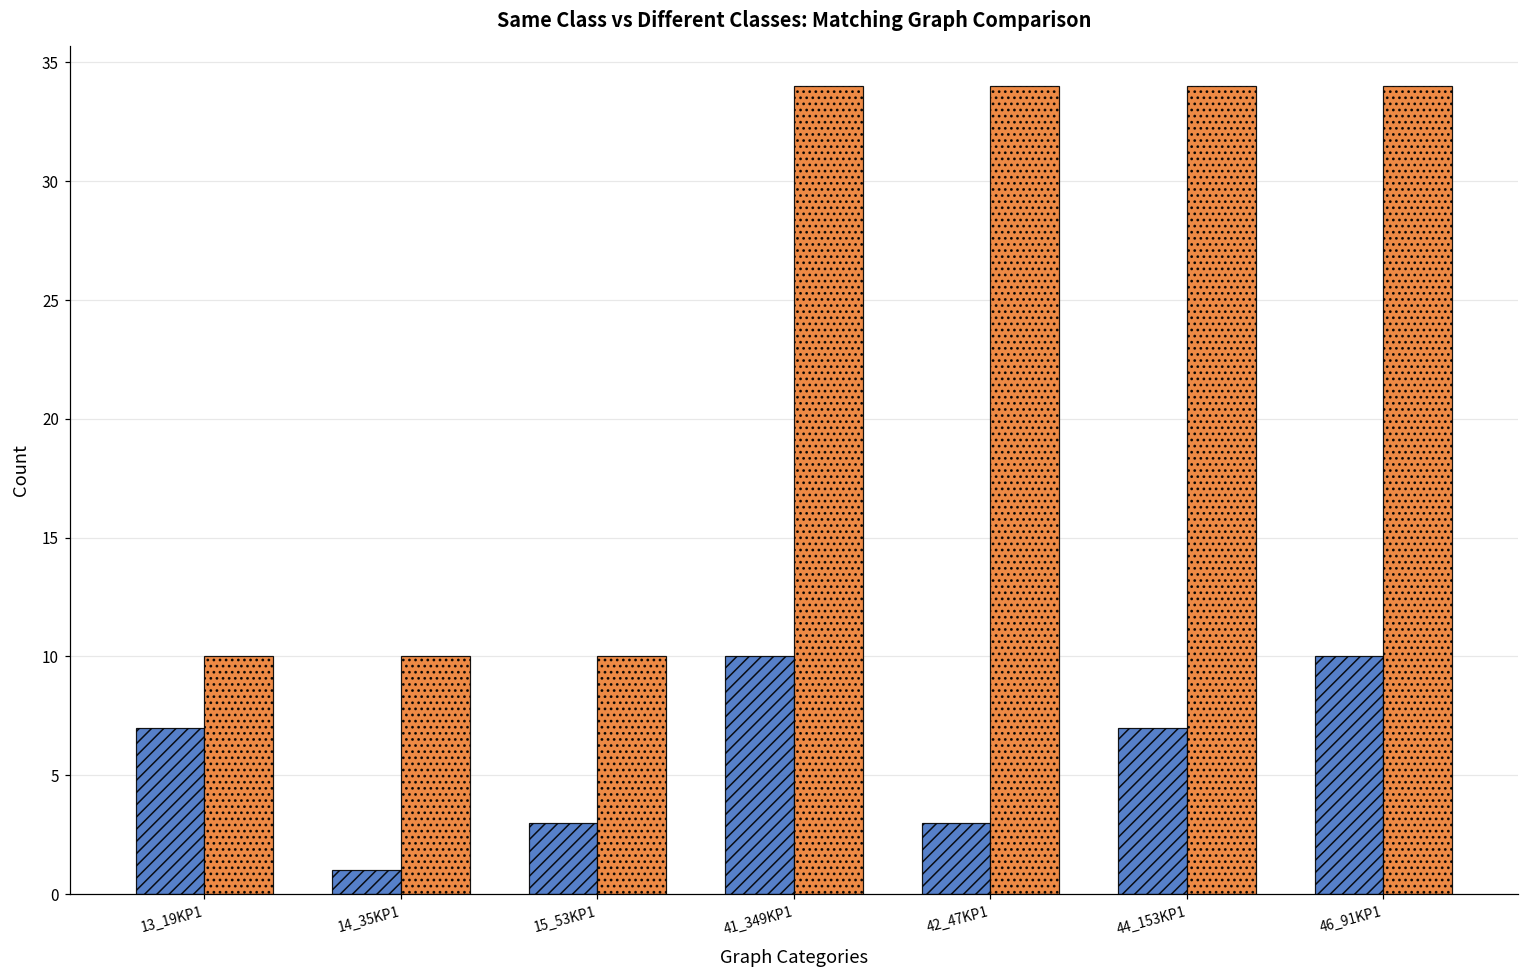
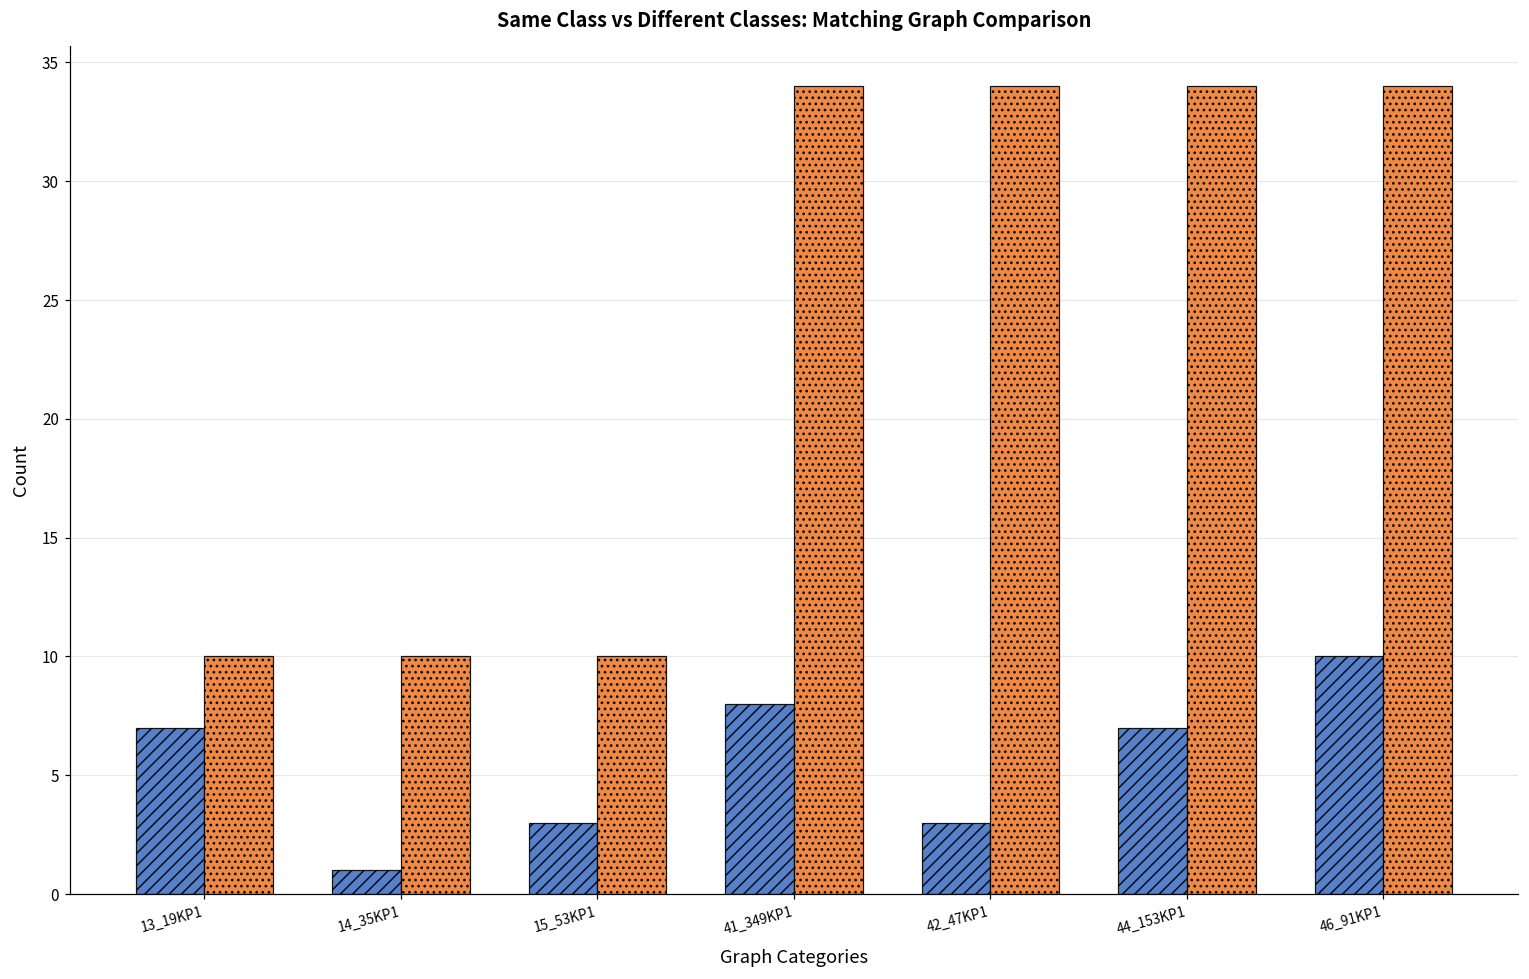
  {
    "same class": {
      "13_19KP1": 7,
      "14_35KP1": 1,
      "15_53KP1": 3,
-     "41_349KP1": 10,
+     "41_349KP1": 8,
      "42_47KP1": 3,
      "44_153KP1": 7,
      "46_91KP1": 10
    },
    "different classes": {
      "13_19KP1": 10,
      "14_35KP1": 10,
      "15_53KP1": 10,
      "41_349KP1": 34,
      "42_47KP1": 34,
      "44_153KP1": 34,
      "46_91KP1": 34
    }
  }
